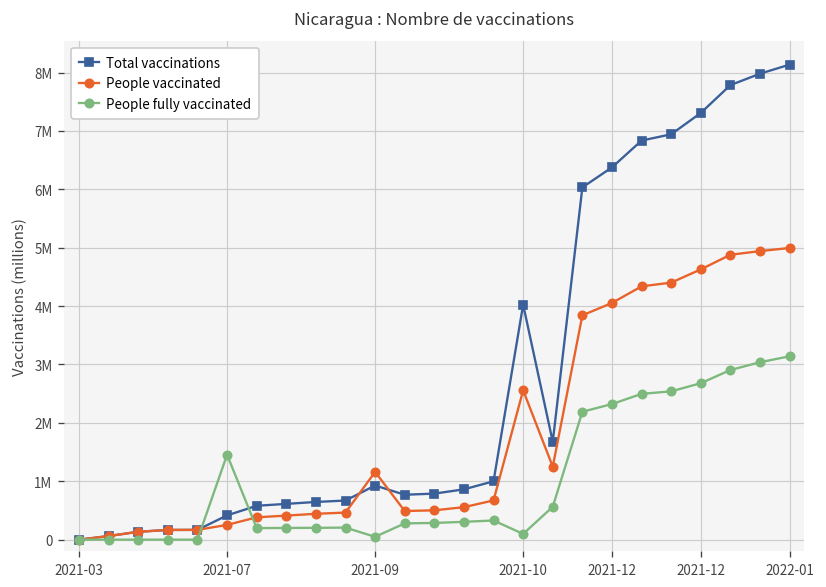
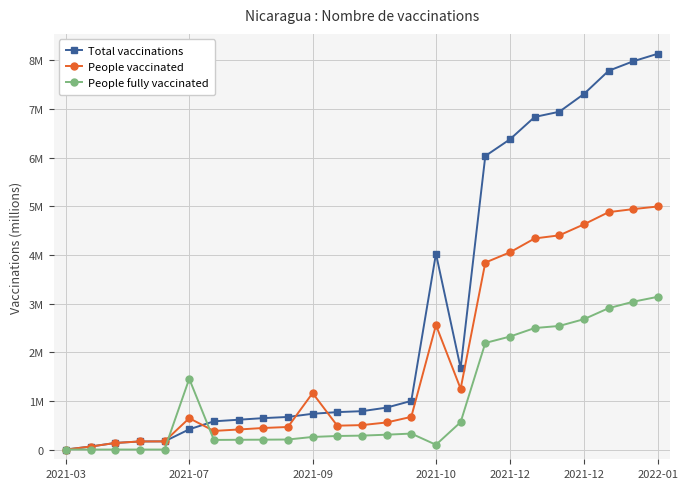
  {
    "Total vaccinations": {
      "2021-07": 400000,
-     "2021-09": 900000,
+     "2021-09": 700000,
      "2021-10": 4000000,
      "2022-01": 8100000
    },
    "People vaccinated": {
-     "2021-07": 300000,
+     "2021-07": 600000,
      "2021-09": 1200000,
      "2021-10": 2600000,
      "2022-01": 5000000
    },
    "People fully vaccinated": {
      "2021-07": 1500000,
-     "2021-09": 0,
+     "2021-09": 300000,
      "2021-10": 100000,
      "2022-01": 3100000
    }
  }
